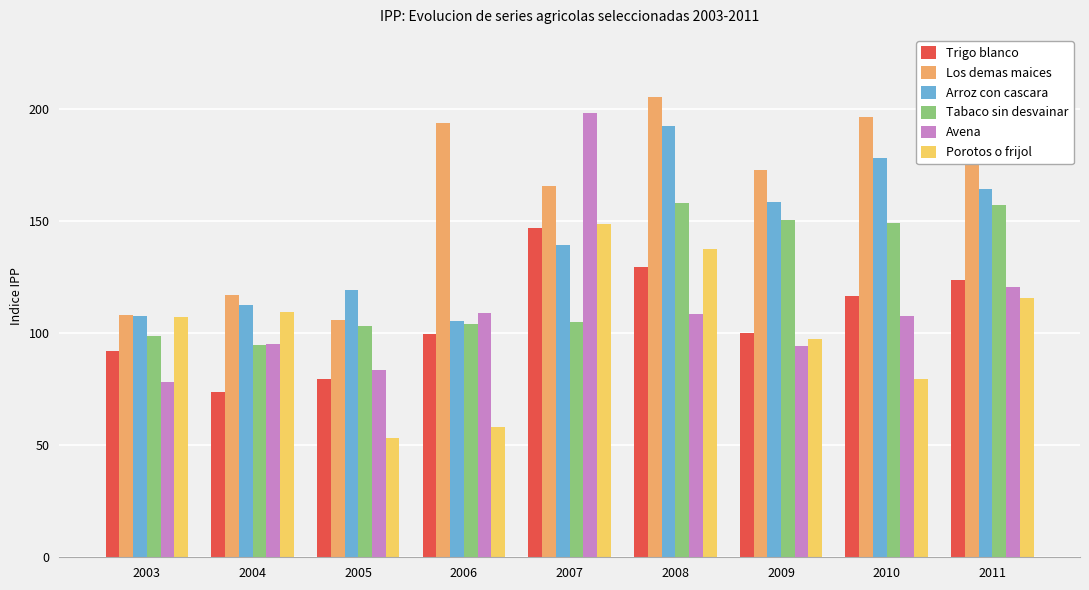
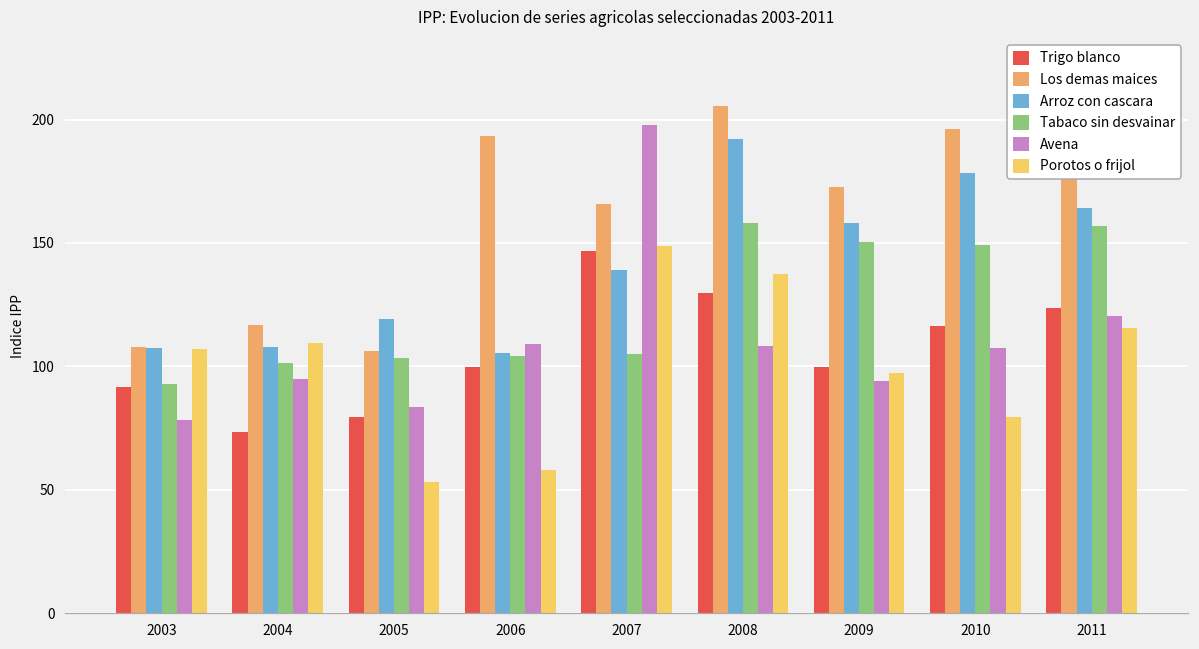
  {
    "Trigo blanco": {
      "2003": 92,
      "2004": 74,
      "2005": 80,
      "2006": 100,
      "2007": 147,
      "2008": 130,
      "2009": 100,
      "2010": 117,
      "2011": 124
    },
    "Arroz con cascara": {
      "2003": 108,
-     "2004": 113,
+     "2004": 108,
      "2005": 119,
      "2006": 106,
      "2007": 139,
      "2008": 192,
      "2009": 158,
      "2010": 178,
      "2011": 164
    },
    "Tabaco sin desvainar": {
-     "2003": 99,
-     "2004": 95,
+     "2003": 93,
+     "2004": 101,
      "2005": 103,
      "2006": 104,
      "2007": 105,
      "2008": 158,
      "2009": 150,
      "2010": 149,
      "2011": 157
    },
    "Avena": {
      "2003": 78,
      "2004": 95,
      "2005": 84,
      "2006": 109,
      "2007": 198,
      "2008": 108,
      "2009": 94,
      "2010": 108,
      "2011": 121
    }
  }
